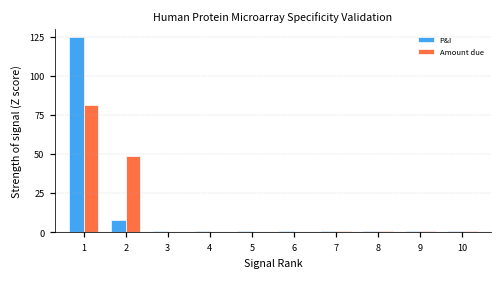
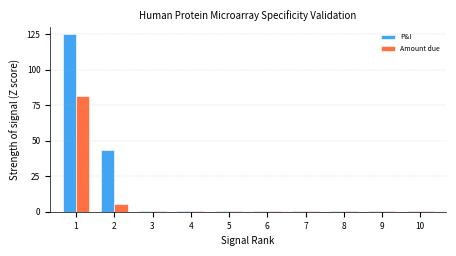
  {
    "P&I": {
      "1": 125,
-     "2": 8
+     "2": 44
    },
    "Amount due": {
      "1": 81,
-     "2": 49
+     "2": 5
    }
  }
